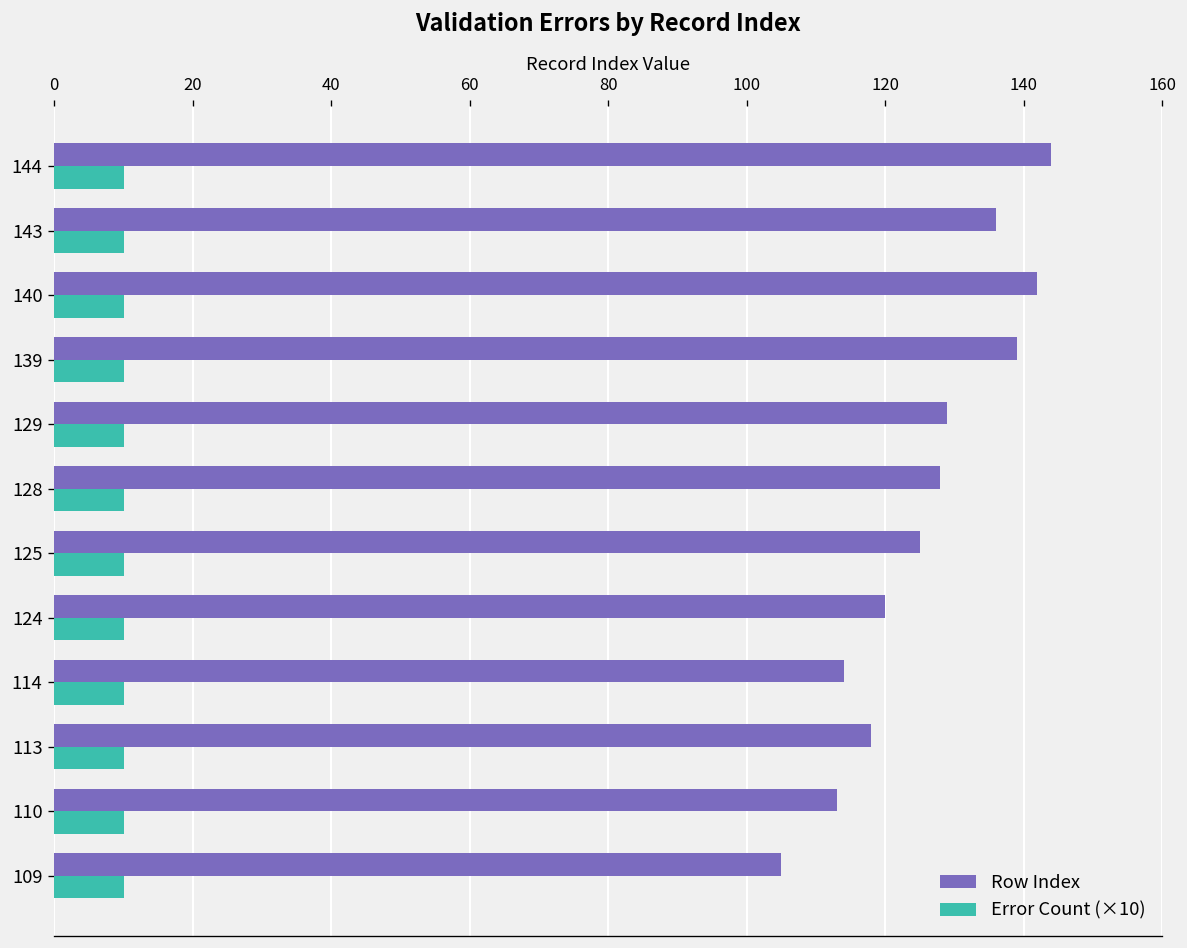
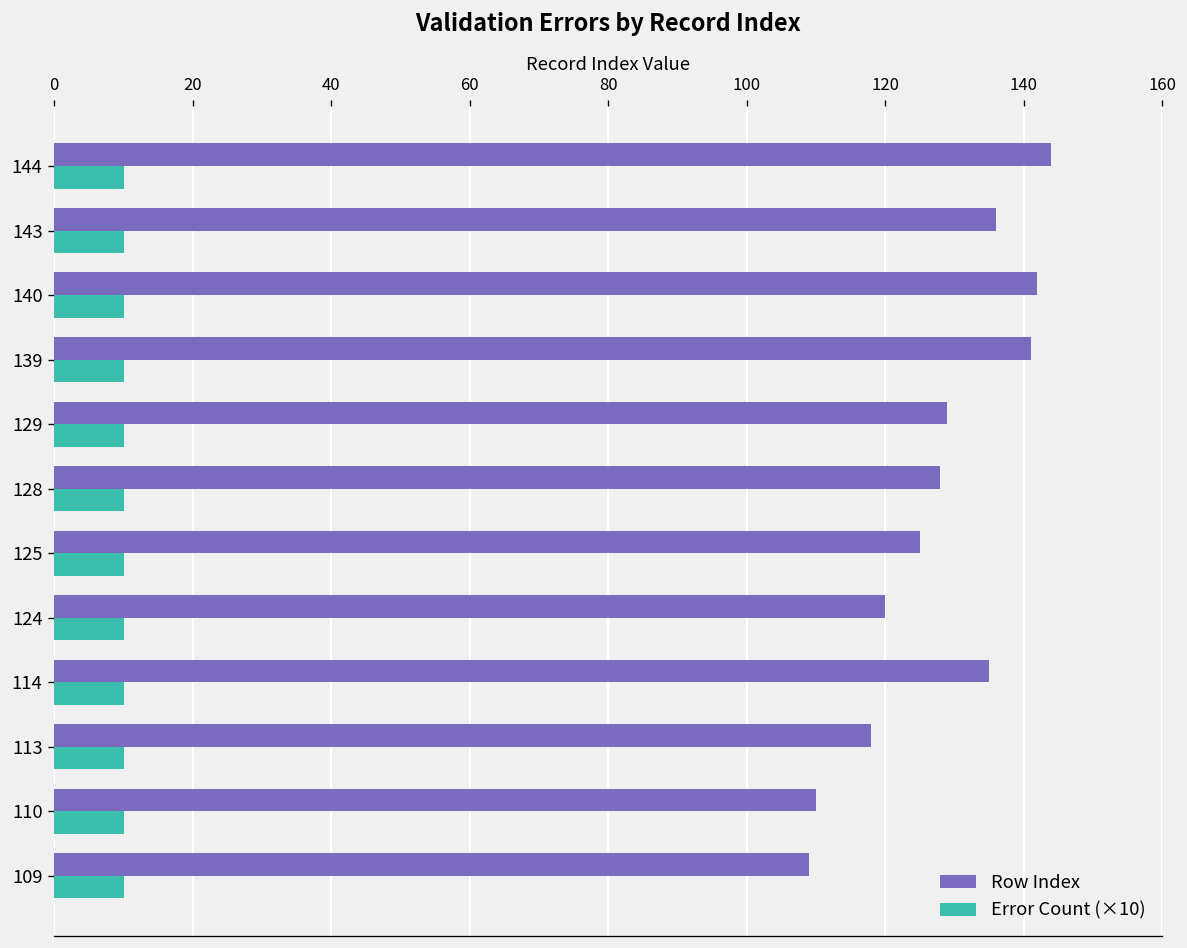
  {
    "Row Index": {
      "144": 144,
      "143": 136,
      "140": 142,
-     "139": 139,
+     "139": 141,
      "129": 129,
      "128": 128,
      "125": 125,
      "124": 120,
-     "114": 114,
+     "114": 135,
      "113": 118,
-     "110": 113,
-     "109": 105
+     "110": 110,
+     "109": 109
    },
    "Error Count (×10)": {
      "144": 10,
      "143": 10,
      "140": 10,
      "139": 10,
      "129": 10,
      "128": 10,
      "125": 10,
      "124": 10,
      "114": 10,
      "113": 10,
      "110": 10,
      "109": 10
    }
  }
